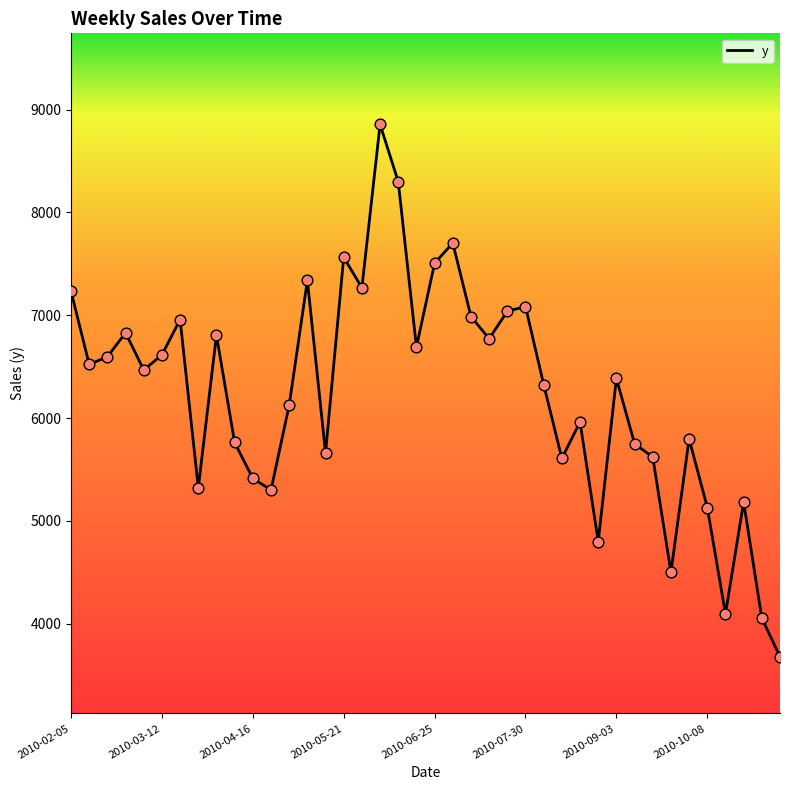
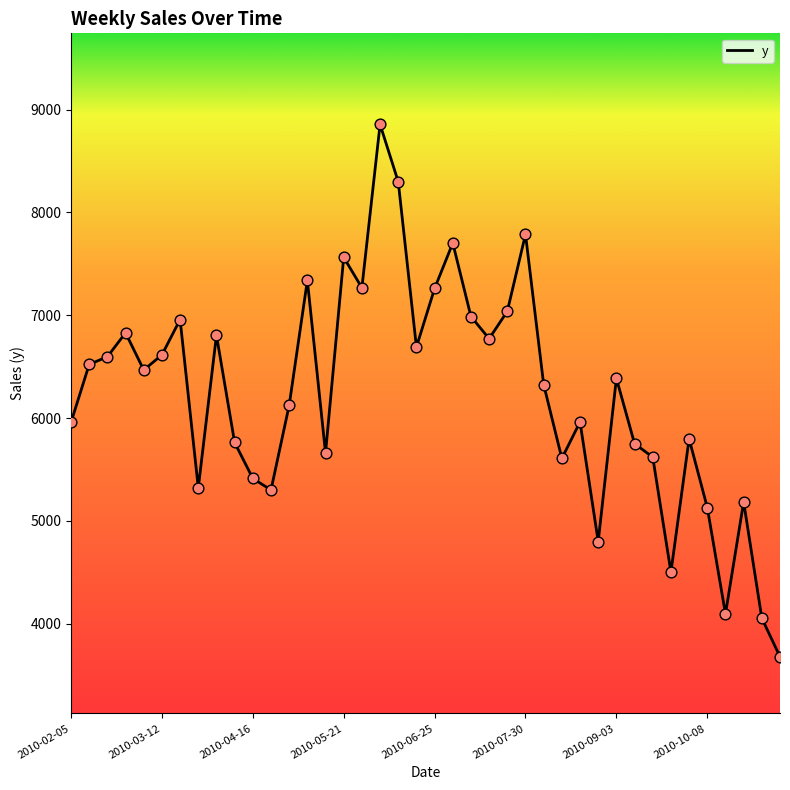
  {
-   "2010-02-05": 7230,
+   "2010-02-05": 5960,
    "2010-03-12": 6610,
    "2010-04-16": 5410,
    "2010-05-21": 7560,
-   "2010-06-25": 7510,
-   "2010-07-30": 7080,
+   "2010-06-25": 7260,
+   "2010-07-30": 7790,
    "2010-09-03": 6390,
    "2010-10-08": 5130
  }
